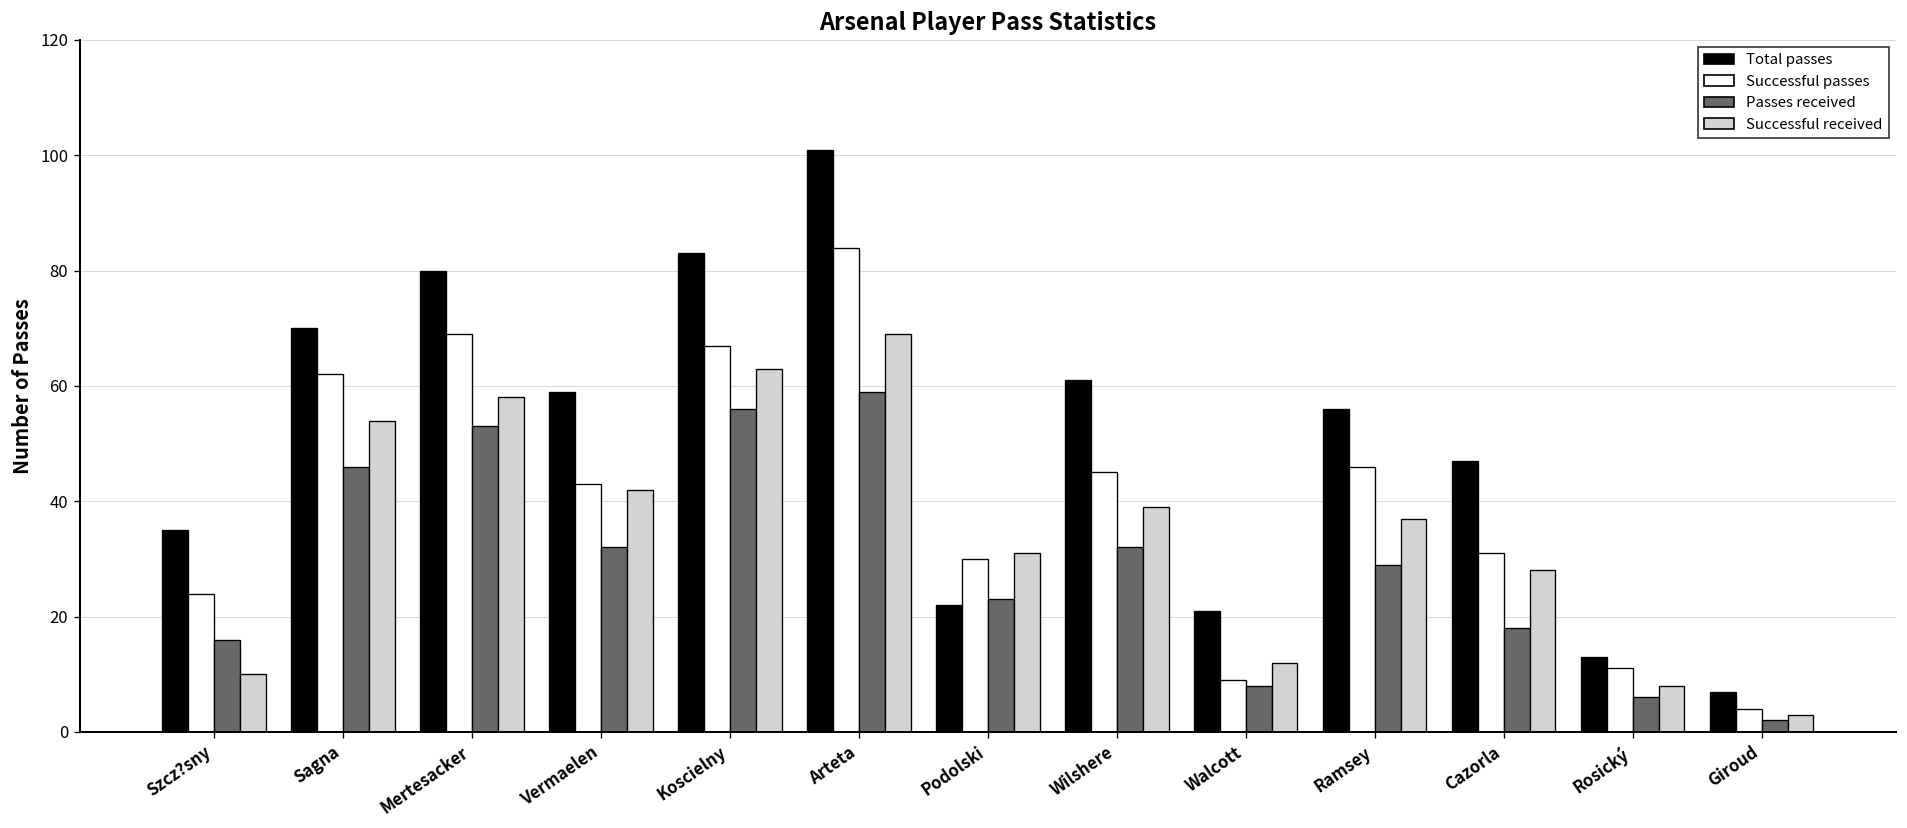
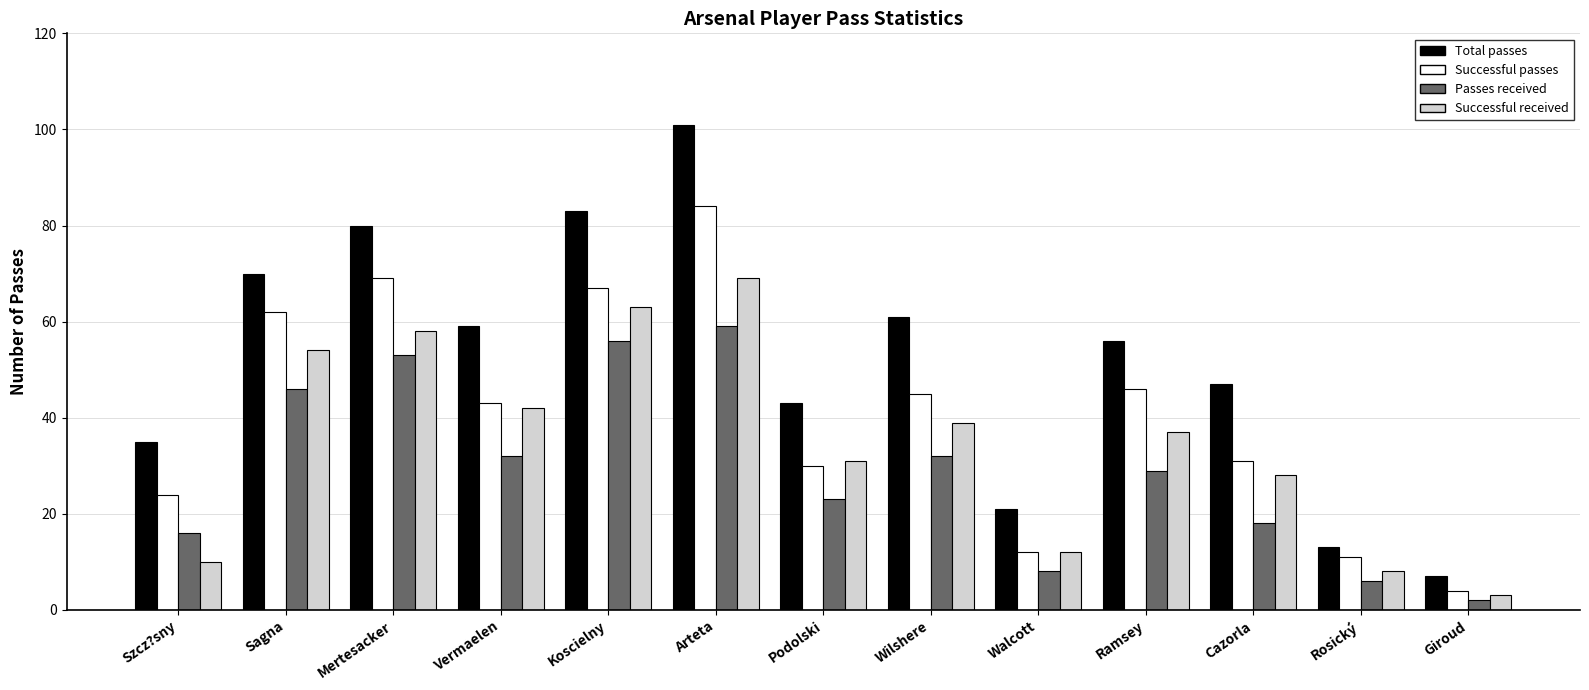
  {
    "Total passes": {
      "Szcz?sny": 35,
      "Sagna": 70,
      "Mertesacker": 80,
      "Vermaelen": 59,
      "Koscielny": 83,
      "Arteta": 101,
-     "Podolski": 22,
+     "Podolski": 43,
      "Wilshere": 61,
      "Walcott": 21,
      "Ramsey": 56,
      "Cazorla": 47,
      "Rosický": 13,
      "Giroud": 7
    },
    "Successful passes": {
      "Szcz?sny": 24,
      "Sagna": 62,
      "Mertesacker": 69,
      "Vermaelen": 43,
      "Koscielny": 67,
      "Arteta": 84,
      "Podolski": 30,
      "Wilshere": 45,
-     "Walcott": 9,
+     "Walcott": 12,
      "Ramsey": 46,
      "Cazorla": 31,
      "Rosický": 11,
      "Giroud": 4
    },
    "Passes received": {
      "Szcz?sny": 16,
      "Sagna": 46,
      "Mertesacker": 53,
      "Vermaelen": 32,
      "Koscielny": 56,
      "Arteta": 59,
      "Podolski": 23,
      "Wilshere": 32,
      "Walcott": 8,
      "Ramsey": 29,
      "Cazorla": 18,
      "Rosický": 6,
      "Giroud": 2
    },
    "Successful received": {
      "Szcz?sny": 10,
      "Sagna": 54,
      "Mertesacker": 58,
      "Vermaelen": 42,
      "Koscielny": 63,
      "Arteta": 69,
      "Podolski": 31,
      "Wilshere": 39,
      "Walcott": 12,
      "Ramsey": 37,
      "Cazorla": 28,
      "Rosický": 8,
      "Giroud": 3
    }
  }
